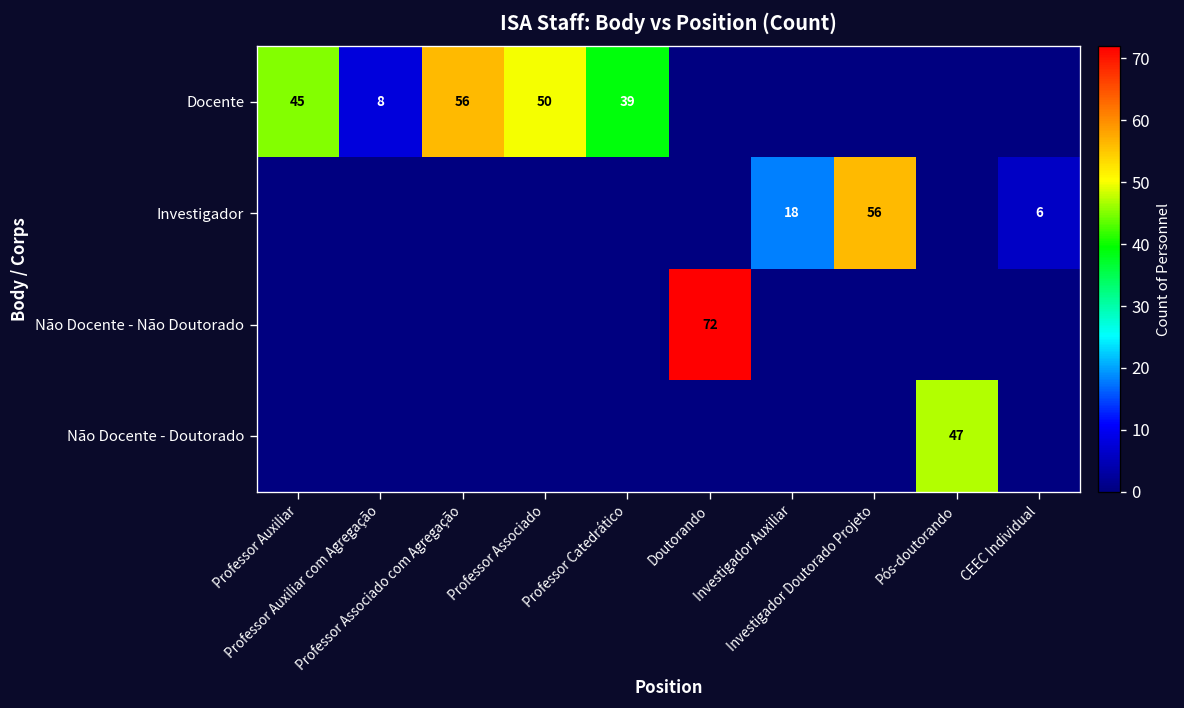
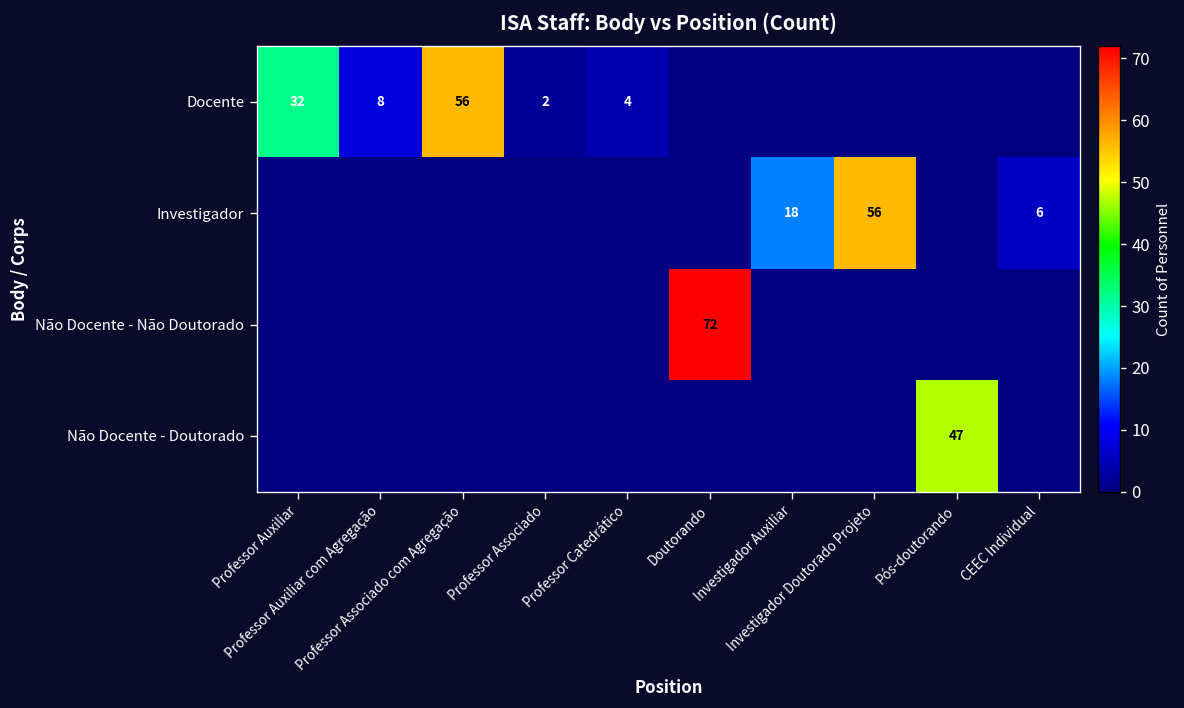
  {
    "Docente": {
-     "Professor Auxiliar": 45,
+     "Professor Auxiliar": 32,
      "Professor Auxiliar com Agregação": 8,
      "Professor Associado com Agregação": 56,
-     "Professor Associado": 50,
-     "Professor Catedrático": 39
+     "Professor Associado": 2,
+     "Professor Catedrático": 4
    },
    "Investigador": {
      "Investigador Auxiliar": 18,
      "Investigador Doutorado Projeto": 56,
      "CEEC Individual": 6
    },
    "Não Docente - Não Doutorado": {
      "Doutorando": 72
    },
    "Não Docente - Doutorado": {
      "Pós-doutorando": 47
    }
  }
